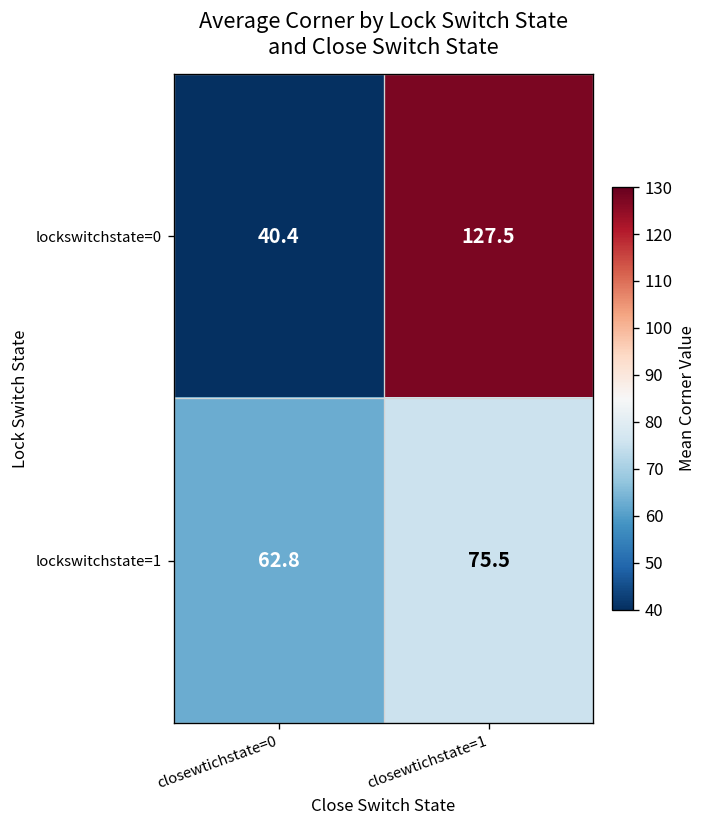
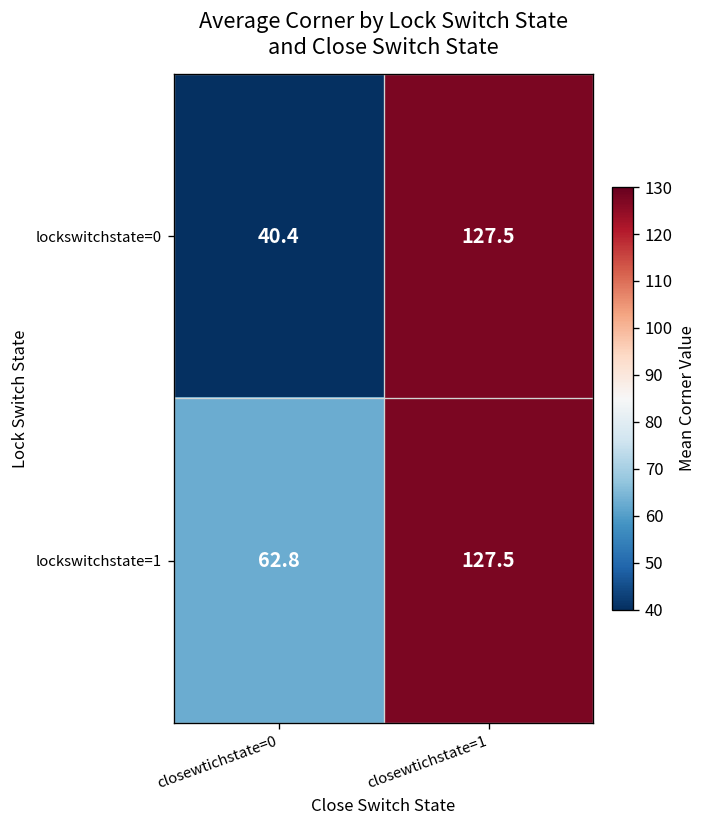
  {
    "lockswitchstate=0": {
      "closewtichstate=0": 40.4,
      "closewtichstate=1": 127.5
    },
    "lockswitchstate=1": {
      "closewtichstate=0": 62.8,
-     "closewtichstate=1": 75.5
+     "closewtichstate=1": 127.5
    }
  }
